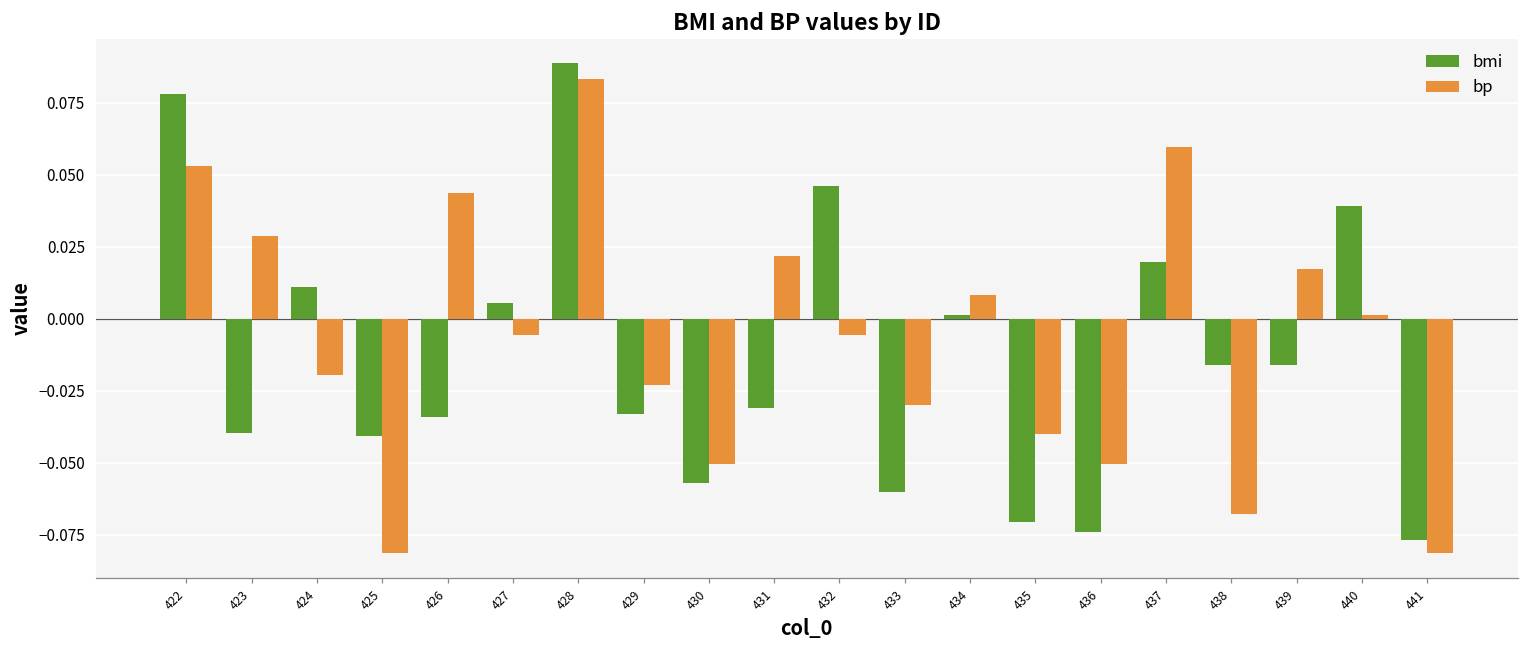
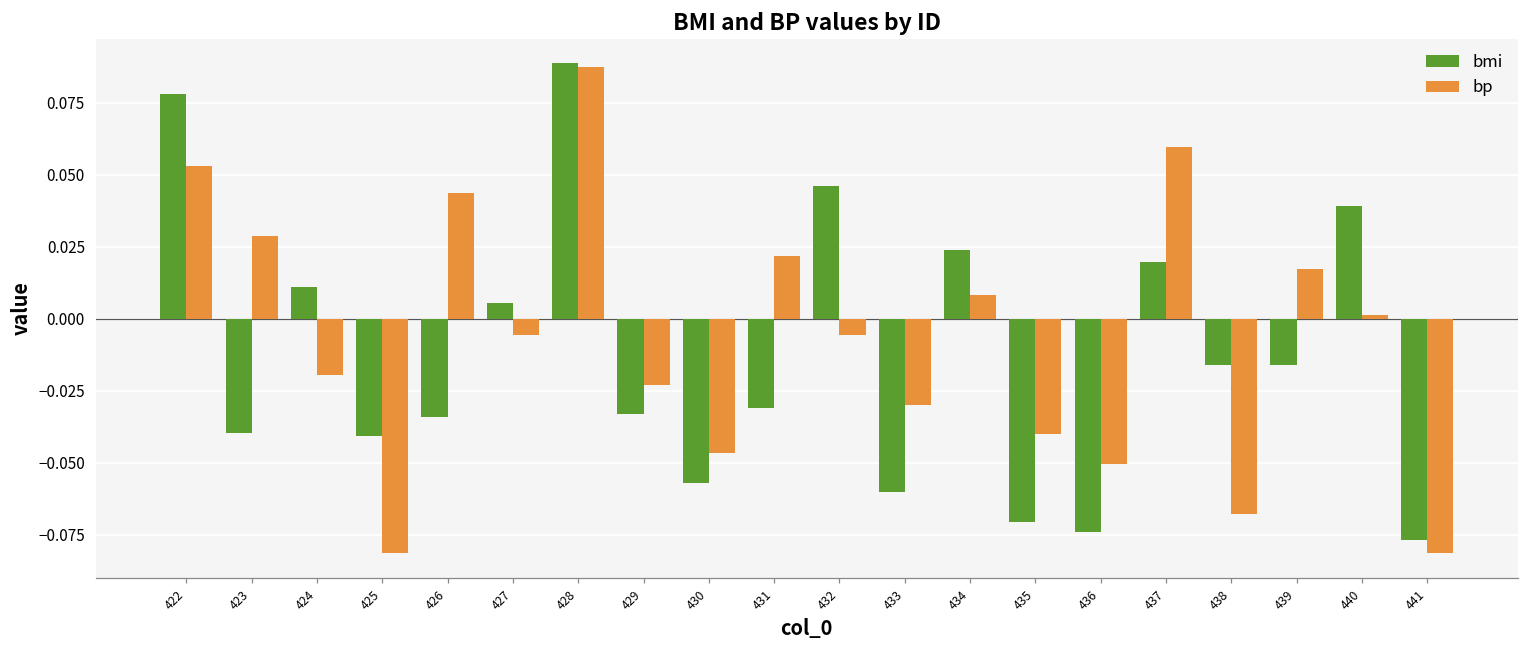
  {
    "bmi": {
      "422": 0.078,
      "423": -0.040,
      "424": 0.011,
      "425": -0.041,
      "426": -0.034,
      "427": 0.006,
      "428": 0.089,
      "429": -0.033,
      "430": -0.057,
      "431": -0.031,
      "432": 0.046,
      "433": -0.060,
-     "434": 0.001,
+     "434": 0.024,
      "435": -0.070,
      "436": -0.074,
      "437": 0.020,
      "438": -0.016,
      "439": -0.016,
      "440": 0.039,
      "441": -0.077
    },
    "bp": {
      "422": 0.053,
      "423": 0.029,
      "424": -0.019,
      "425": -0.081,
      "426": 0.044,
      "427": -0.006,
-     "428": 0.083,
+     "428": 0.087,
      "429": -0.023,
-     "430": -0.050,
+     "430": -0.047,
      "431": 0.022,
      "432": -0.006,
      "433": -0.030,
      "434": 0.008,
      "435": -0.040,
      "436": -0.050,
      "437": 0.060,
      "438": -0.068,
      "439": 0.017,
      "440": 0.001,
      "441": -0.081
    }
  }
